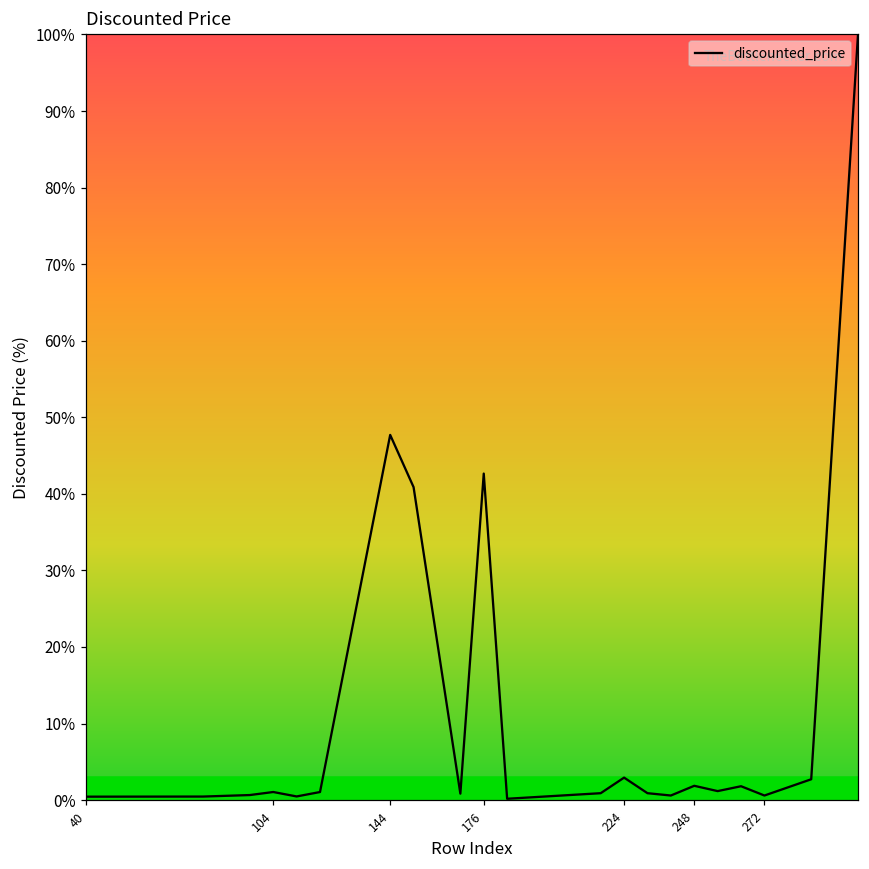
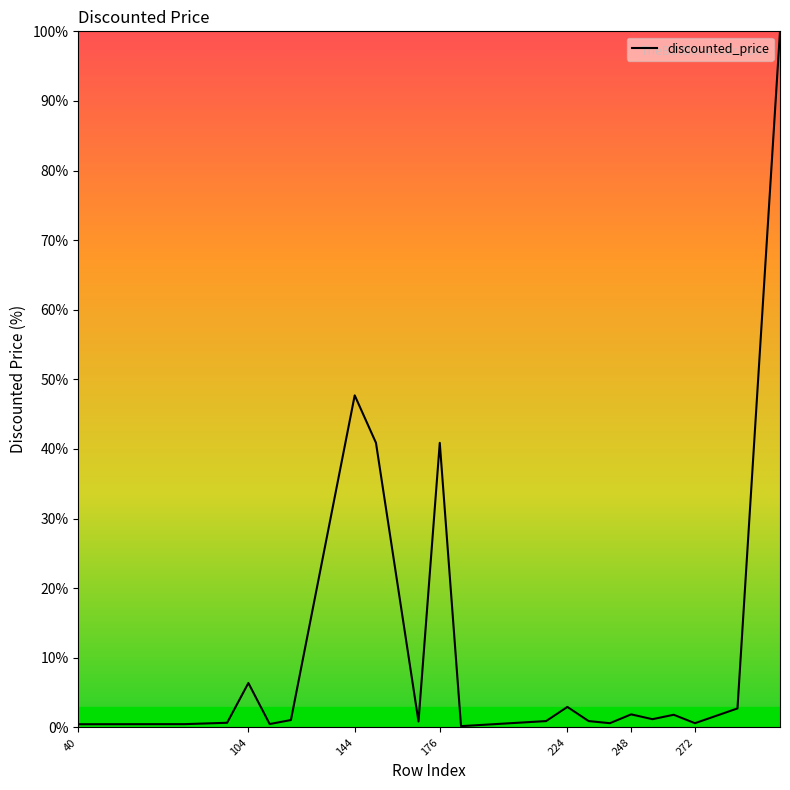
  {
    "discounted_price": {
      "40": "0%",
-     "104": "1%",
+     "104": "6%",
      "144": "48%",
-     "176": "43%",
+     "176": "41%",
      "248": "2%",
      "272": "1%"
    }
  }
